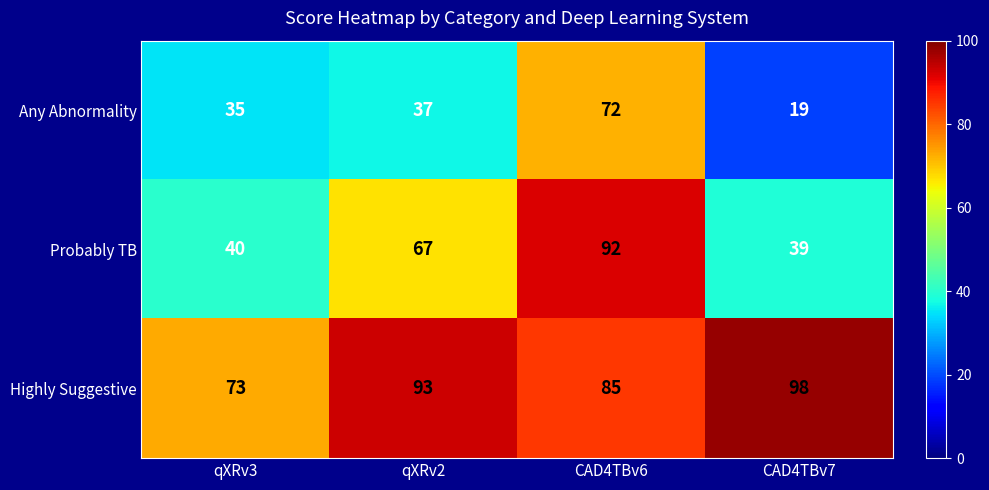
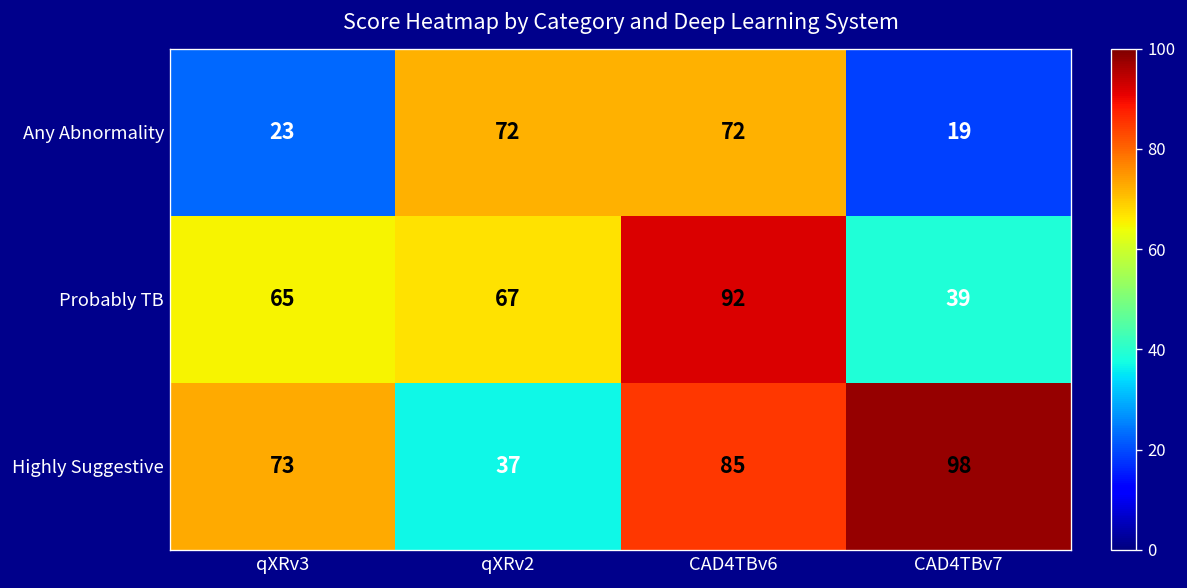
  {
    "Any Abnormality": {
-     "qXRv3": 35,
-     "qXRv2": 37,
+     "qXRv3": 23,
+     "qXRv2": 72,
      "CAD4TBv6": 72,
      "CAD4TBv7": 19
    },
    "Probably TB": {
-     "qXRv3": 40,
+     "qXRv3": 65,
      "qXRv2": 67,
      "CAD4TBv6": 92,
      "CAD4TBv7": 39
    },
    "Highly Suggestive": {
      "qXRv3": 73,
-     "qXRv2": 93,
+     "qXRv2": 37,
      "CAD4TBv6": 85,
      "CAD4TBv7": 98
    }
  }
